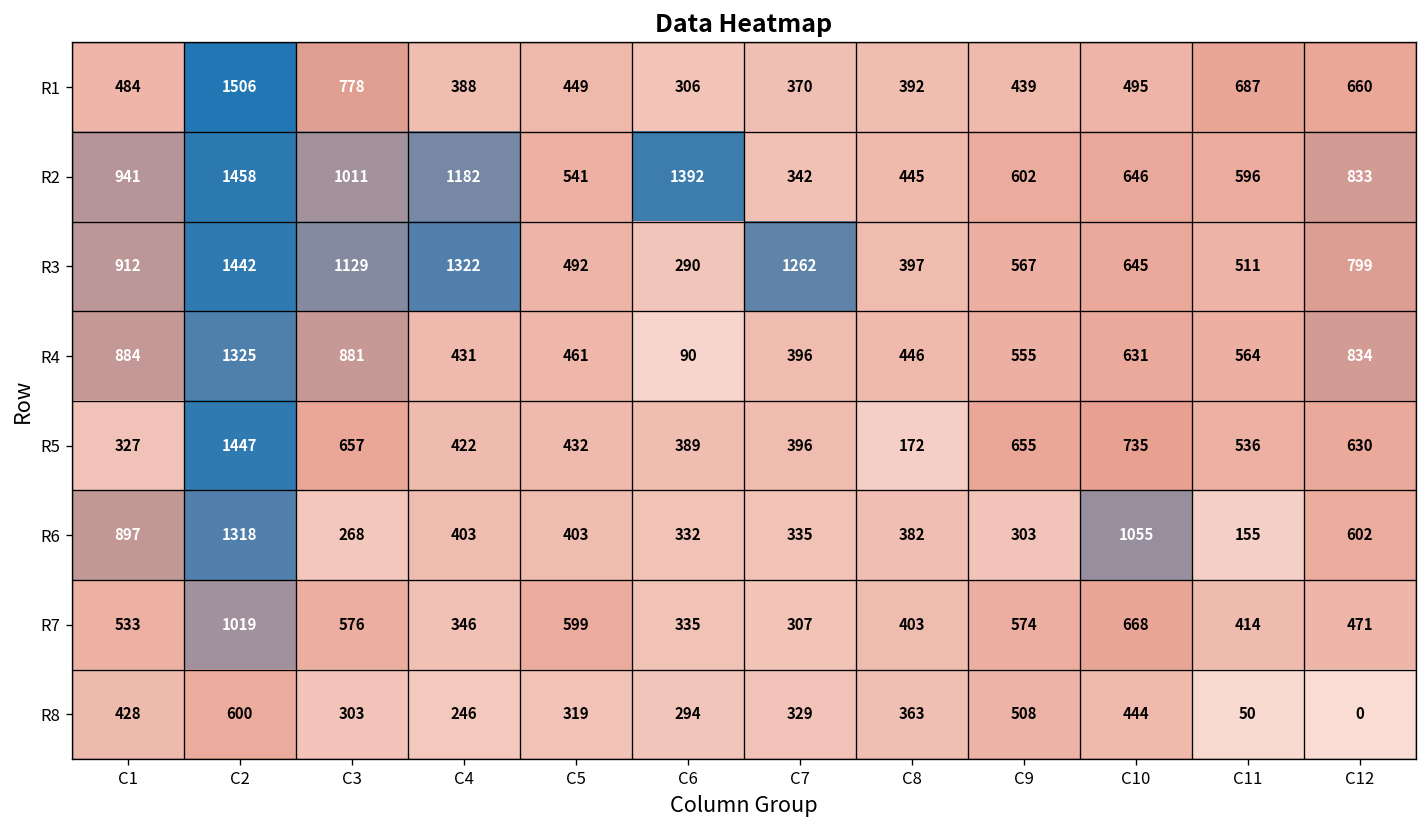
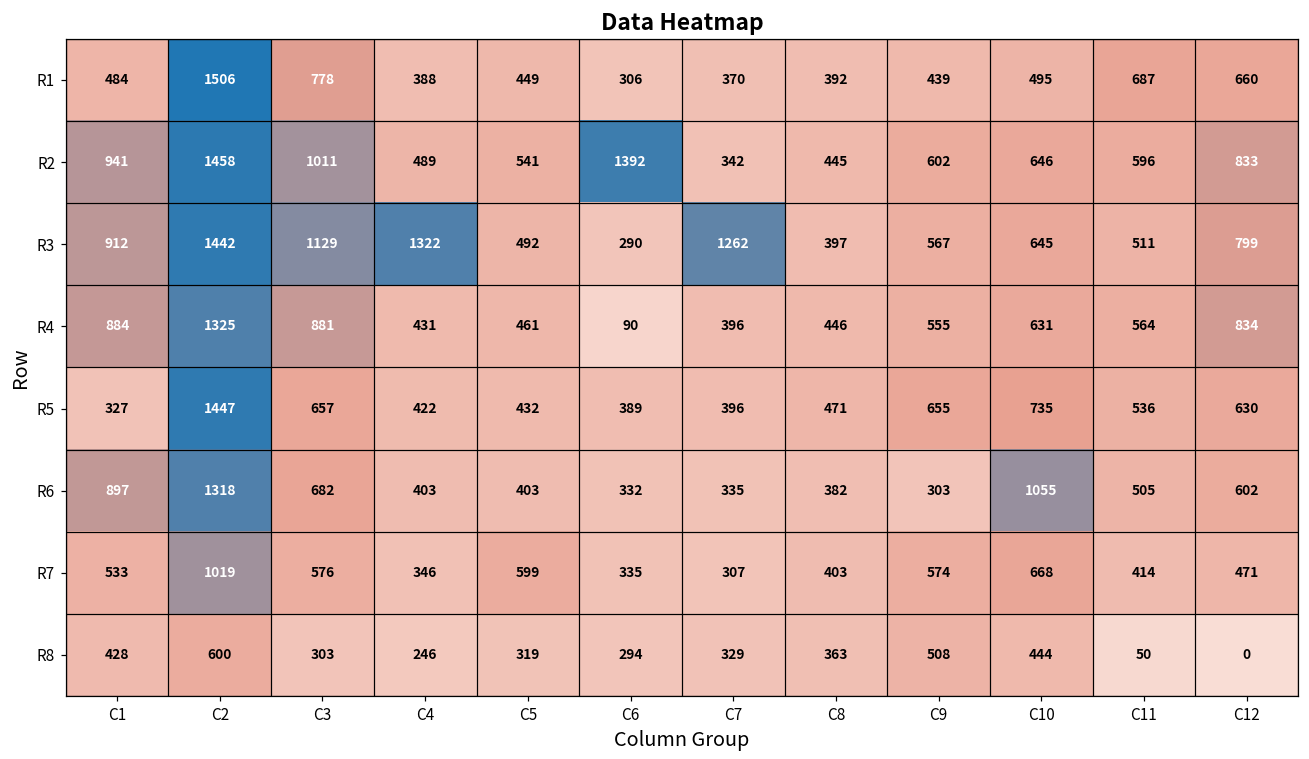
  {
    "R1": {
      "C1": 484,
      "C2": 1506,
      "C3": 778,
      "C4": 388,
      "C5": 449,
      "C6": 306,
      "C7": 370,
      "C8": 392,
      "C9": 439,
      "C10": 495,
      "C11": 687,
      "C12": 660
    },
    "R2": {
      "C1": 941,
      "C2": 1458,
      "C3": 1011,
-     "C4": 1182,
+     "C4": 489,
      "C5": 541,
      "C6": 1392,
      "C7": 342,
      "C8": 445,
      "C9": 602,
      "C10": 646,
      "C11": 596,
      "C12": 833
    },
    "R3": {
      "C1": 912,
      "C2": 1442,
      "C3": 1129,
      "C4": 1322,
      "C5": 492,
      "C6": 290,
      "C7": 1262,
      "C8": 397,
      "C9": 567,
      "C10": 645,
      "C11": 511,
      "C12": 799
    },
    "R4": {
      "C1": 884,
      "C2": 1325,
      "C3": 881,
      "C4": 431,
      "C5": 461,
      "C6": 90,
      "C7": 396,
      "C8": 446,
      "C9": 555,
      "C10": 631,
      "C11": 564,
      "C12": 834
    },
    "R5": {
      "C1": 327,
      "C2": 1447,
      "C3": 657,
      "C4": 422,
      "C5": 432,
      "C6": 389,
      "C7": 396,
-     "C8": 172,
+     "C8": 471,
      "C9": 655,
      "C10": 735,
      "C11": 536,
      "C12": 630
    },
    "R6": {
      "C1": 897,
      "C2": 1318,
-     "C3": 268,
+     "C3": 682,
      "C4": 403,
      "C5": 403,
      "C6": 332,
      "C7": 335,
      "C8": 382,
      "C9": 303,
      "C10": 1055,
-     "C11": 155,
+     "C11": 505,
      "C12": 602
    },
    "R7": {
      "C1": 533,
      "C2": 1019,
      "C3": 576,
      "C4": 346,
      "C5": 599,
      "C6": 335,
      "C7": 307,
      "C8": 403,
      "C9": 574,
      "C10": 668,
      "C11": 414,
      "C12": 471
    },
    "R8": {
      "C1": 428,
      "C2": 600,
      "C3": 303,
      "C4": 246,
      "C5": 319,
      "C6": 294,
      "C7": 329,
      "C8": 363,
      "C9": 508,
      "C10": 444,
      "C11": 50,
      "C12": 0
    }
  }
